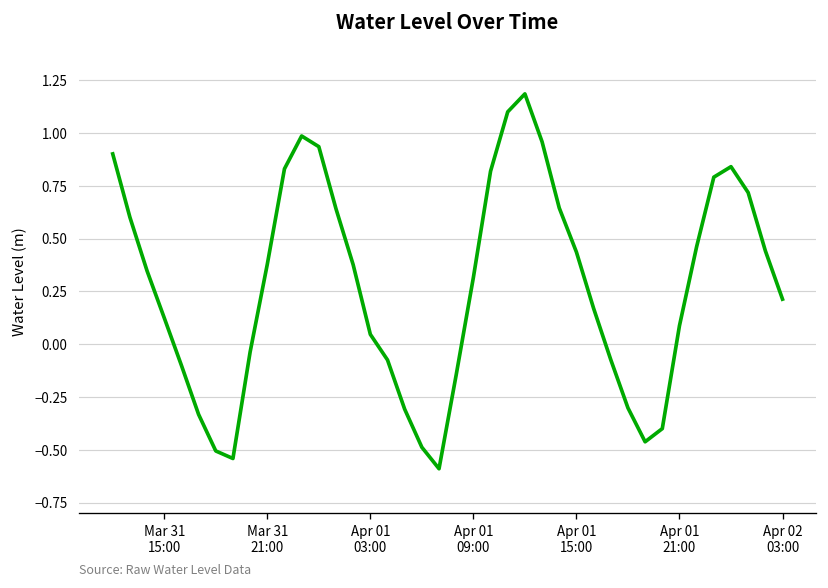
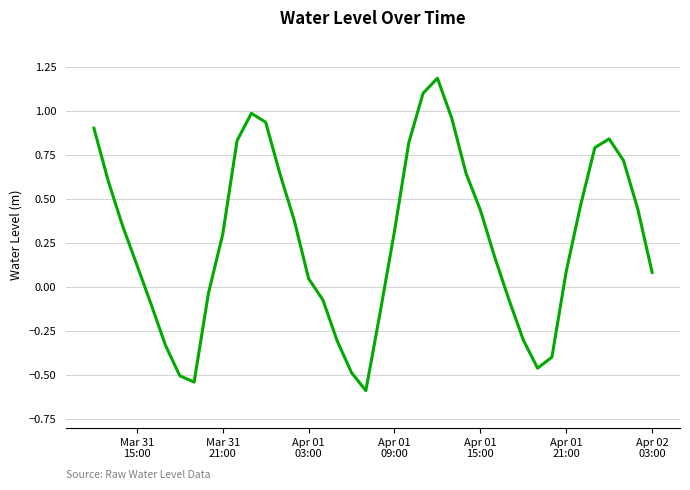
  {
    "Mar 31 15:00": 0.12,
-   "Mar 31 21:00": 0.38,
+   "Mar 31 21:00": 0.30,
    "Apr 01 03:00": 0.05,
    "Apr 01 09:00": 0.32,
    "Apr 01 15:00": 0.44,
    "Apr 01 21:00": 0.09,
-   "Apr 02 03:00": 0.21
+   "Apr 02 03:00": 0.08
  }
